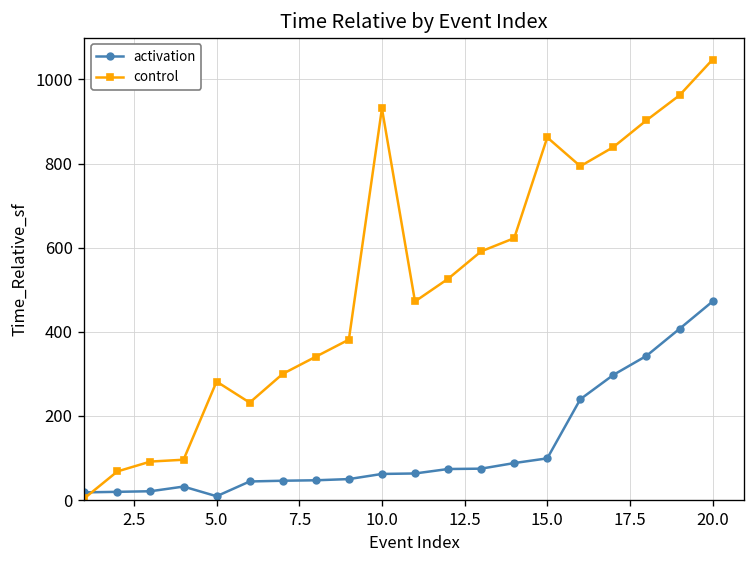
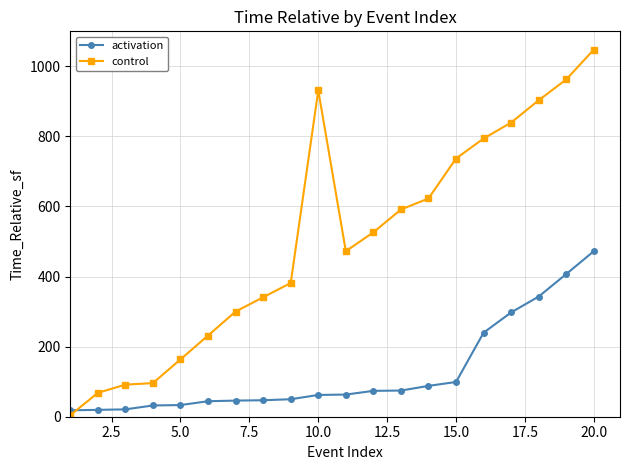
  {
    "activation": {
-     "5.0": 10,
+     "5.0": 30,
      "10.0": 60,
      "15.0": 100,
      "20.0": 470
    },
    "control": {
-     "5.0": 280,
+     "5.0": 160,
      "10.0": 930,
-     "15.0": 860,
+     "15.0": 740,
      "20.0": 1050
    }
  }
